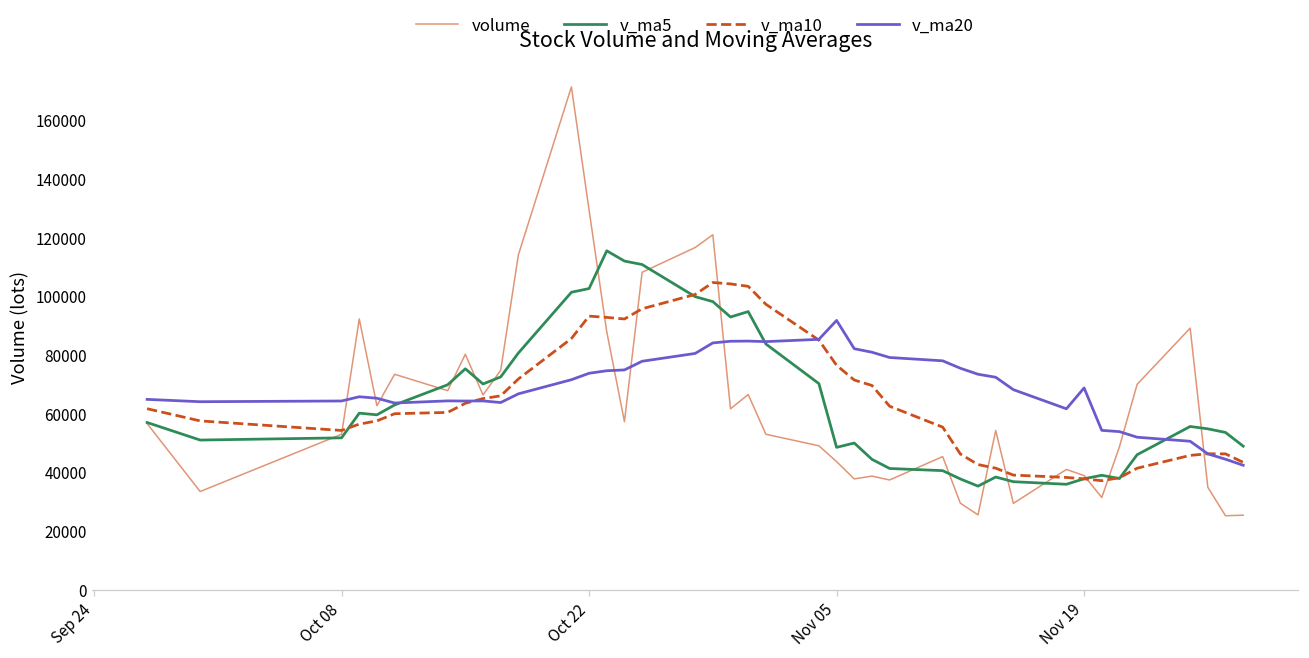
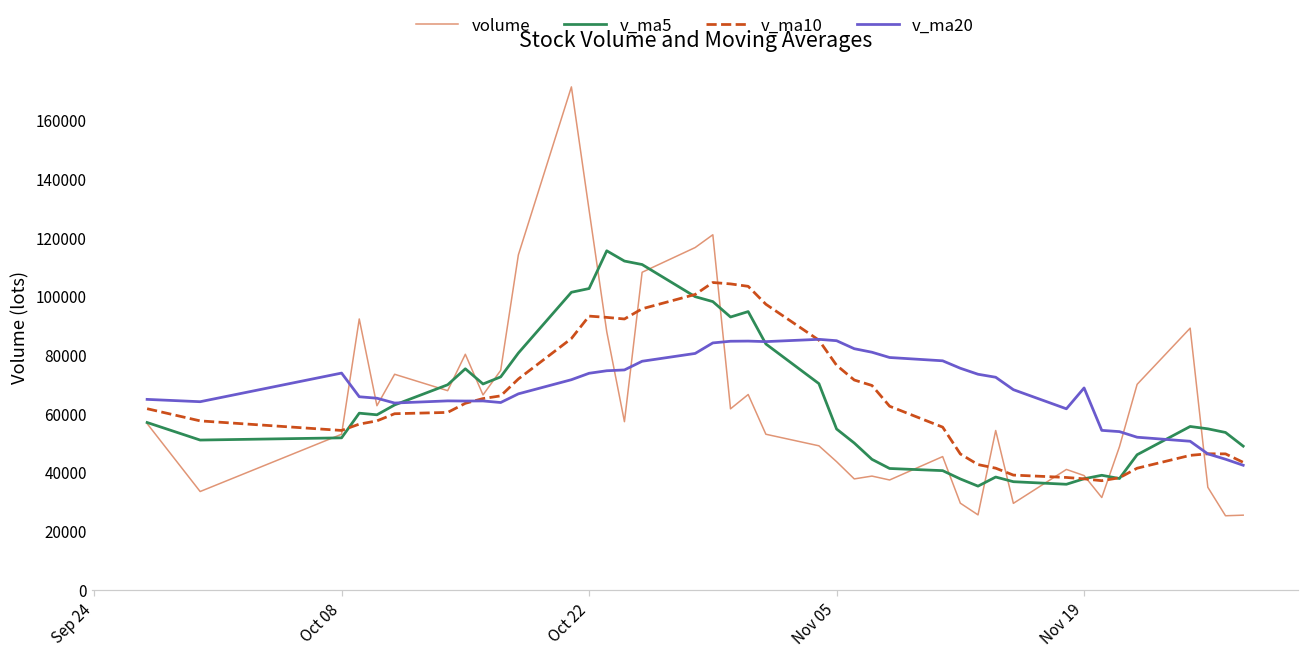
  {
    "v_ma5": {
      "Oct 08": 52000,
      "Oct 22": 103000,
-     "Nov 05": 49000
+     "Nov 05": 55000
    },
    "v_ma20": {
-     "Oct 08": 64000,
+     "Oct 08": 74000,
      "Oct 22": 74000,
-     "Nov 05": 92000,
+     "Nov 05": 85000,
      "Nov 19": 69000
    }
  }
